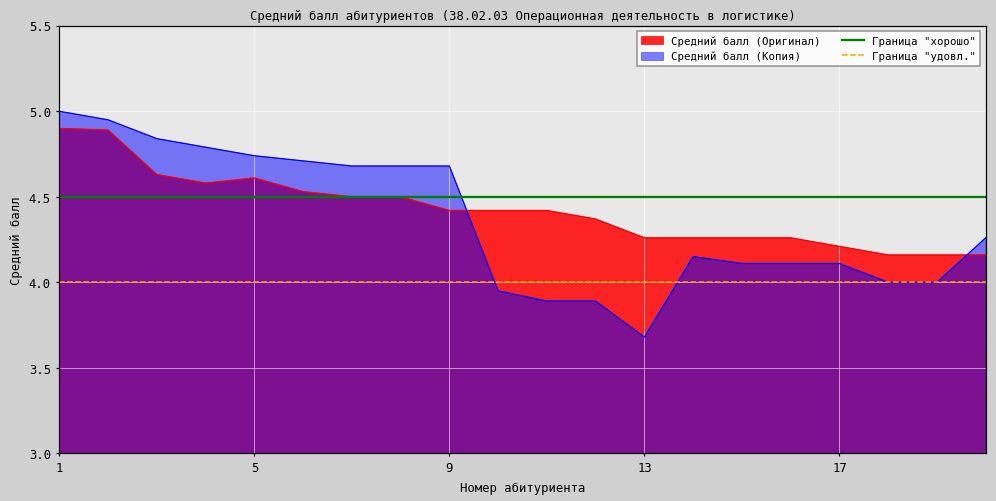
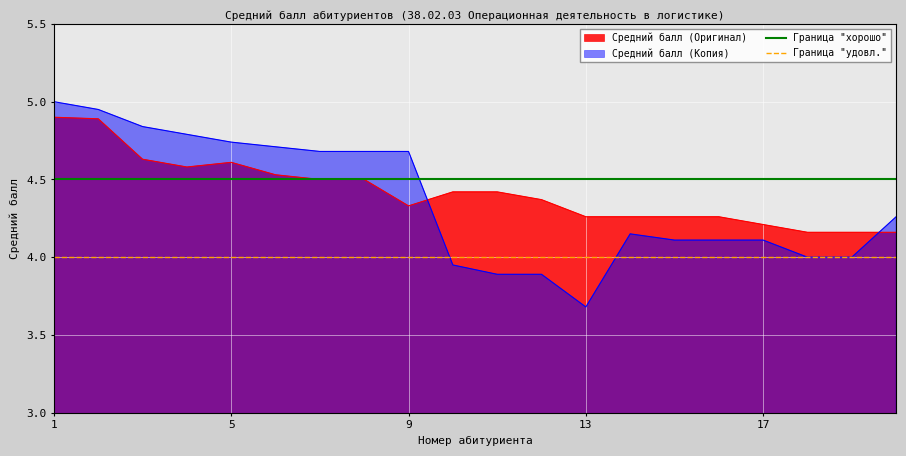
  {
    "Средний балл (Оригинал)": {
      "1": 4.90,
      "5": 4.61,
-     "9": 4.42,
+     "9": 4.33,
      "13": 4.26,
      "17": 4.21
    },
    "Средний балл (Копия)": {
      "1": 5.00,
      "5": 4.74,
      "9": 4.68,
      "13": 3.68,
      "17": 4.11
    }
  }
